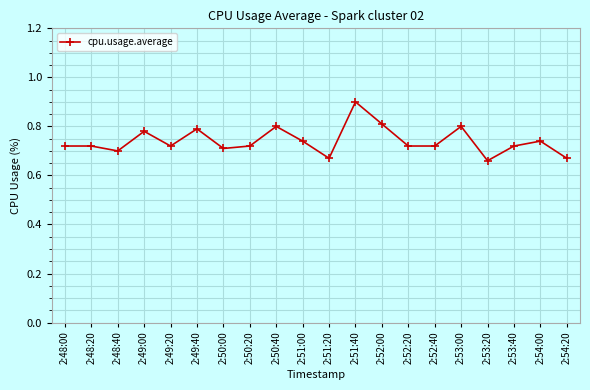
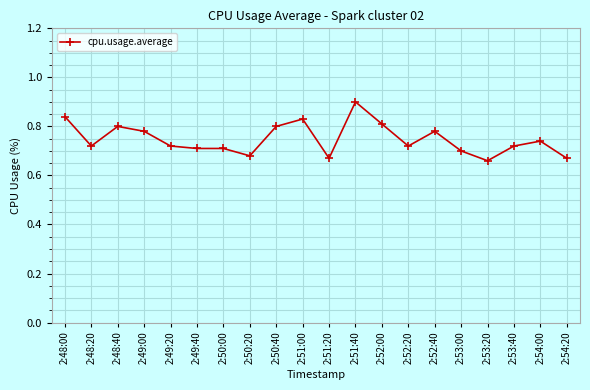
  {
-   "2:48:00": 0.72,
+   "2:48:00": 0.84,
    "2:48:20": 0.72,
-   "2:48:40": 0.7,
+   "2:48:40": 0.8,
    "2:49:00": 0.78,
    "2:49:20": 0.72,
-   "2:49:40": 0.79,
+   "2:49:40": 0.71,
    "2:50:00": 0.71,
-   "2:50:20": 0.72,
+   "2:50:20": 0.68,
    "2:50:40": 0.80,
-   "2:51:00": 0.74,
+   "2:51:00": 0.83,
    "2:51:20": 0.67,
    "2:51:40": 0.90,
    "2:52:00": 0.81,
    "2:52:20": 0.72,
-   "2:52:40": 0.72,
-   "2:53:00": 0.8,
+   "2:52:40": 0.78,
+   "2:53:00": 0.7,
    "2:53:20": 0.66,
    "2:53:40": 0.72,
    "2:54:00": 0.74,
    "2:54:20": 0.67
  }
